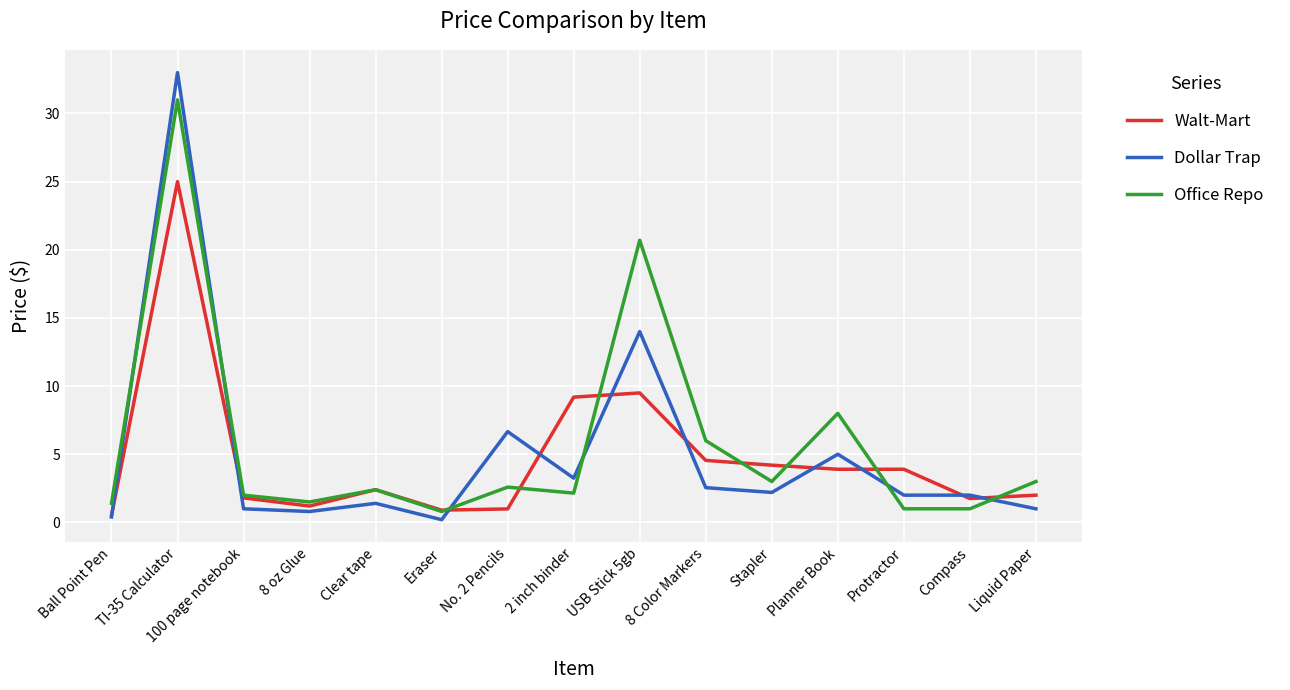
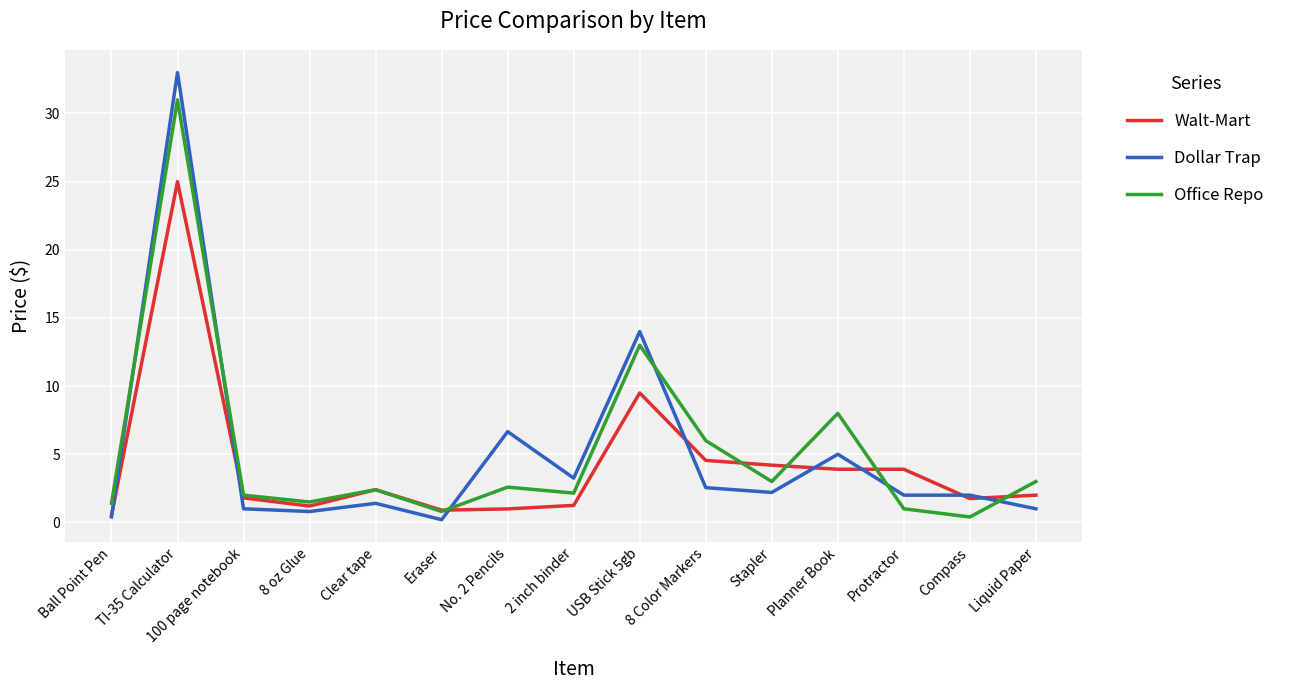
  {
    "Walt-Mart": {
      "TI-35 Calculator": 25.0,
      "100 page notebook": 1.8,
      "8 oz Glue": 1.2,
      "No. 2 Pencils": 1.0,
-     "2 inch binder": 9.2,
+     "2 inch binder": 1.3,
      "USB Stick 5gb": 9.5,
      "8 Color Markers": 4.6,
      "Stapler": 4.2,
      "Planner Book": 3.9,
      "Protractor": 3.9,
      "Compass": 1.8,
      "Liquid Paper": 2.0
    },
    "Dollar Trap": {
      "TI-35 Calculator": 33.0,
      "100 page notebook": 1.0,
      "8 oz Glue": 0.8,
      "Clear tape": 1.4,
      "Eraser": 0.2,
      "No. 2 Pencils": 6.7,
      "2 inch binder": 3.3,
      "USB Stick 5gb": 14.0,
      "8 Color Markers": 2.6,
      "Stapler": 2.2,
      "Planner Book": 5.0,
      "Protractor": 2.0,
      "Compass": 2.0,
      "Liquid Paper": 1.0
    },
    "Office Repo": {
      "Ball Point Pen": 1.4,
      "TI-35 Calculator": 31.0,
      "100 page notebook": 2.0,
      "8 oz Glue": 1.5,
      "No. 2 Pencils": 2.6,
      "2 inch binder": 2.2,
-     "USB Stick 5gb": 20.7,
+     "USB Stick 5gb": 13.0,
      "8 Color Markers": 6.0,
      "Stapler": 3.0,
      "Planner Book": 8.0,
      "Protractor": 1.0,
-     "Compass": 1.0,
+     "Compass": 0.4,
      "Liquid Paper": 3.0
    }
  }
